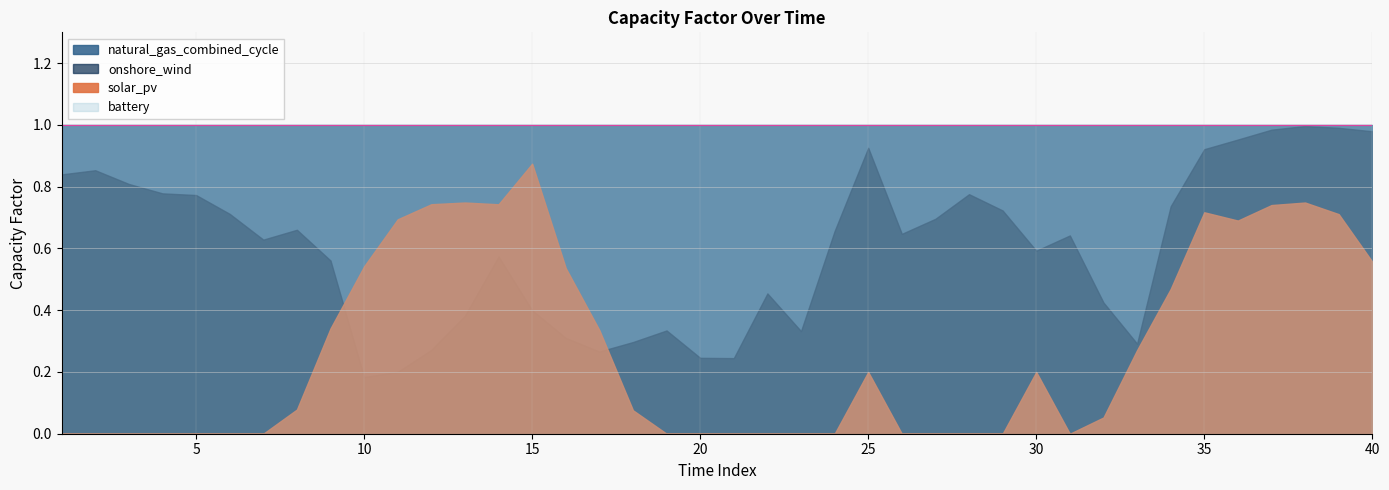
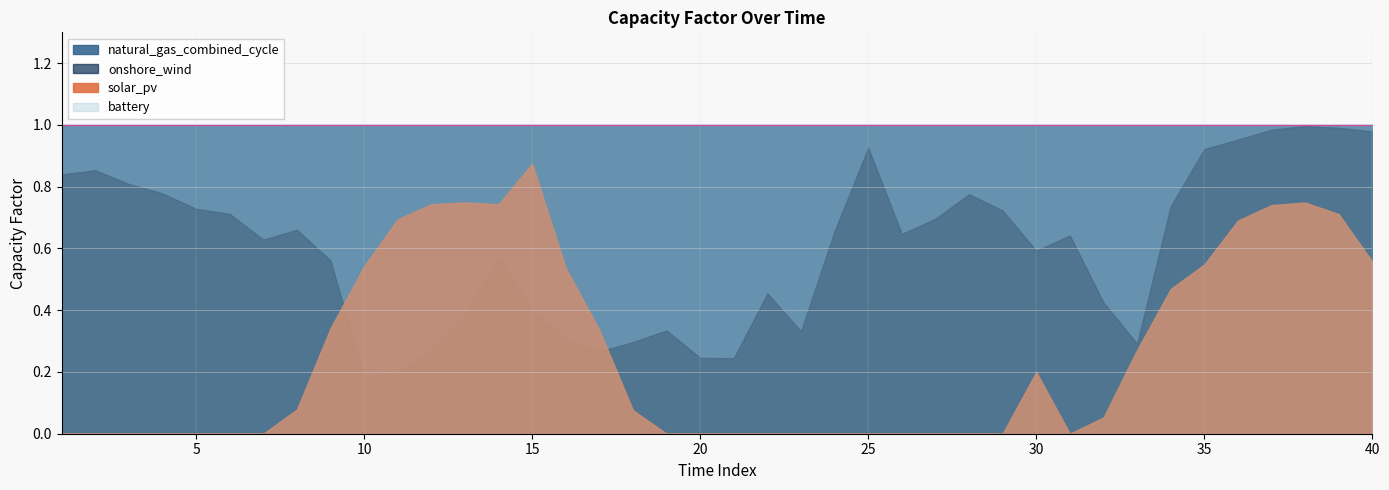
  {
    "battery": {
      "5": 1.00,
      "10": 1.00,
      "15": 1.00,
      "20": 1.00,
      "25": 1.00,
      "30": 1.00,
      "35": 1.00,
      "40": 1.00
    },
    "onshore_wind": {
-     "5": 0.77,
+     "5": 0.73,
      "10": 0.18,
      "15": 0.40,
      "20": 0.25,
      "25": 0.93,
      "30": 0.59,
      "35": 0.92,
      "40": 0.98
    },
    "solar_pv": {
      "5": 0.00,
      "10": 0.54,
      "15": 0.87,
      "20": 0.00,
-     "25": 0.2,
+     "25": 0.0,
      "30": 0.20,
-     "35": 0.72,
+     "35": 0.55,
      "40": 0.56
    }
  }
